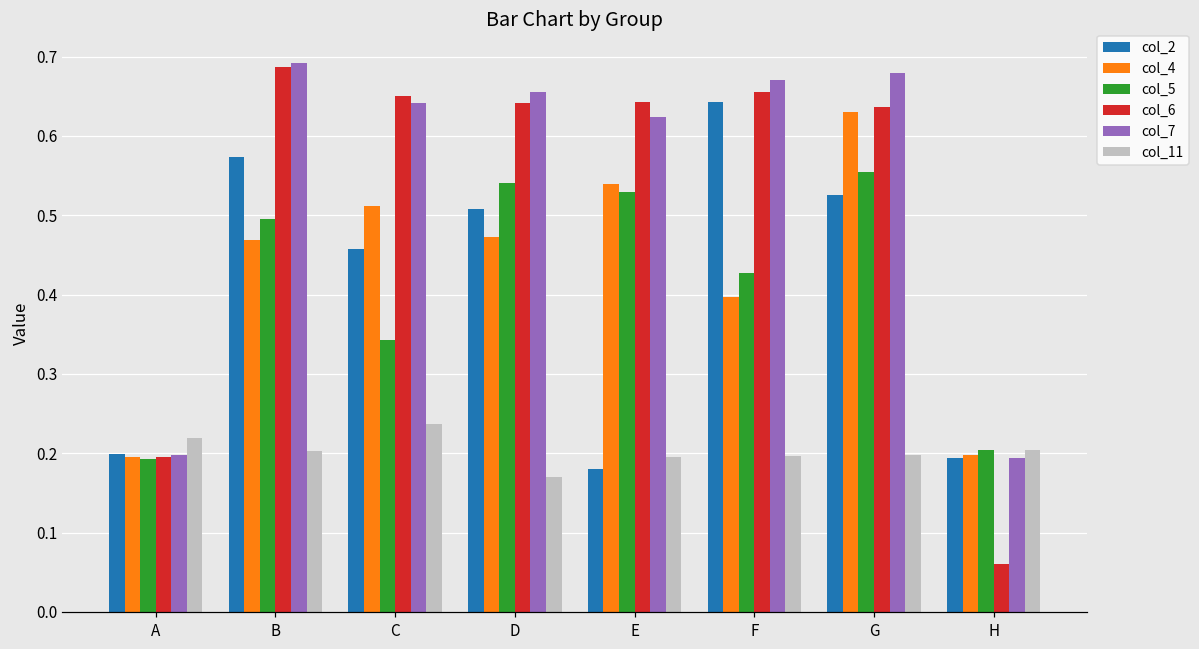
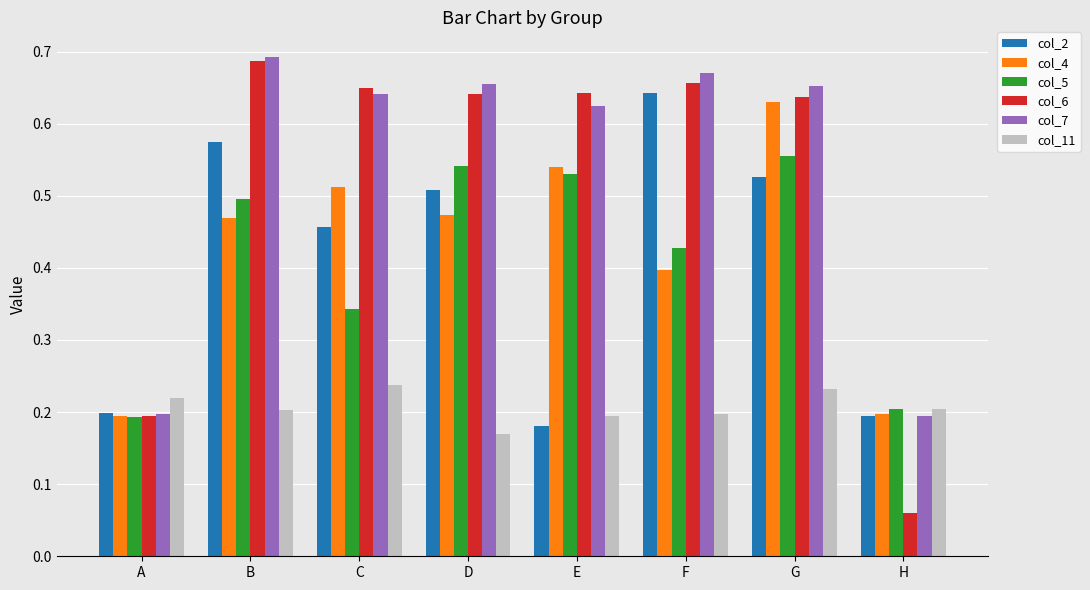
  {
    "col_2": {
      "A": 0.20,
      "B": 0.57,
      "C": 0.46,
      "D": 0.51,
      "E": 0.18,
      "F": 0.64,
      "G": 0.53,
      "H": 0.19
    },
    "col_4": {
      "A": 0.20,
      "B": 0.47,
      "C": 0.51,
      "D": 0.47,
      "E": 0.54,
      "F": 0.40,
      "G": 0.63,
      "H": 0.20
    },
    "col_5": {
      "A": 0.19,
      "B": 0.50,
      "C": 0.34,
      "D": 0.54,
      "E": 0.53,
      "F": 0.43,
      "G": 0.56,
      "H": 0.20
    },
    "col_6": {
      "A": 0.20,
      "B": 0.69,
      "C": 0.65,
      "D": 0.64,
      "E": 0.64,
      "F": 0.66,
      "G": 0.64,
      "H": 0.06
    },
    "col_7": {
      "A": 0.20,
      "B": 0.69,
      "C": 0.64,
      "D": 0.66,
      "E": 0.62,
      "F": 0.67,
-     "G": 0.68,
+     "G": 0.65,
      "H": 0.19
    },
    "col_11": {
      "A": 0.22,
      "B": 0.20,
      "C": 0.24,
      "D": 0.17,
      "E": 0.20,
      "F": 0.20,
-     "G": 0.20,
+     "G": 0.23,
      "H": 0.20
    }
  }
